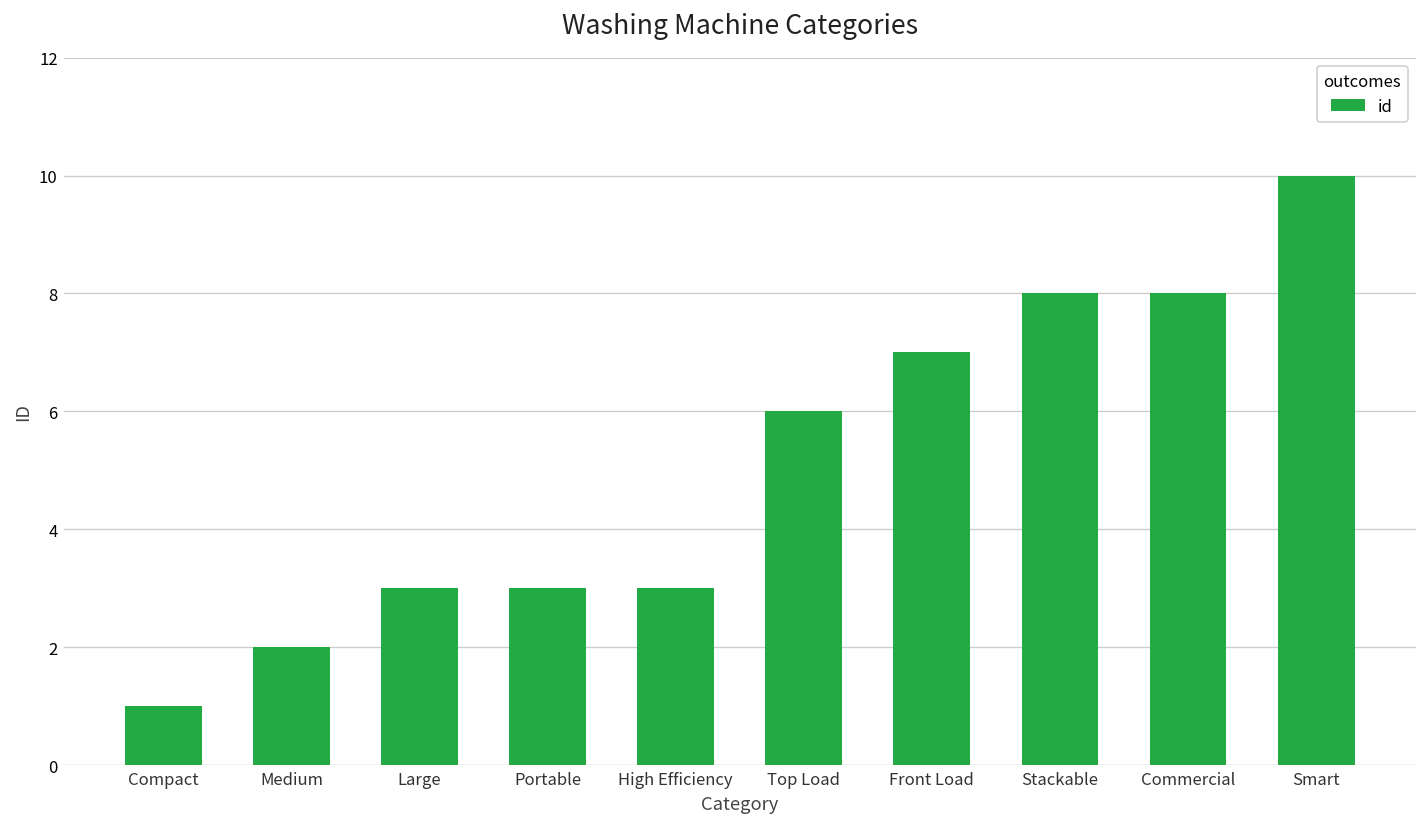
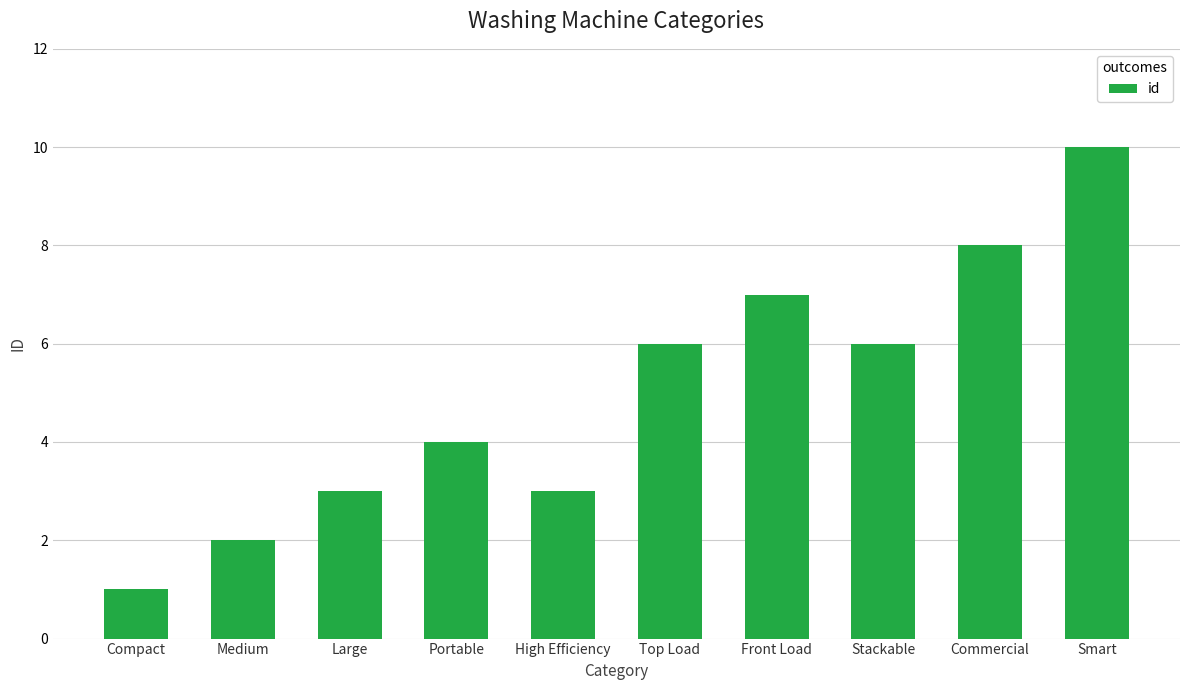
  {
    "Compact": 1,
    "Medium": 2,
    "Large": 3,
-   "Portable": 3,
+   "Portable": 4,
    "High Efficiency": 3,
    "Top Load": 6,
    "Front Load": 7,
-   "Stackable": 8,
+   "Stackable": 6,
    "Commercial": 8,
    "Smart": 10
  }
